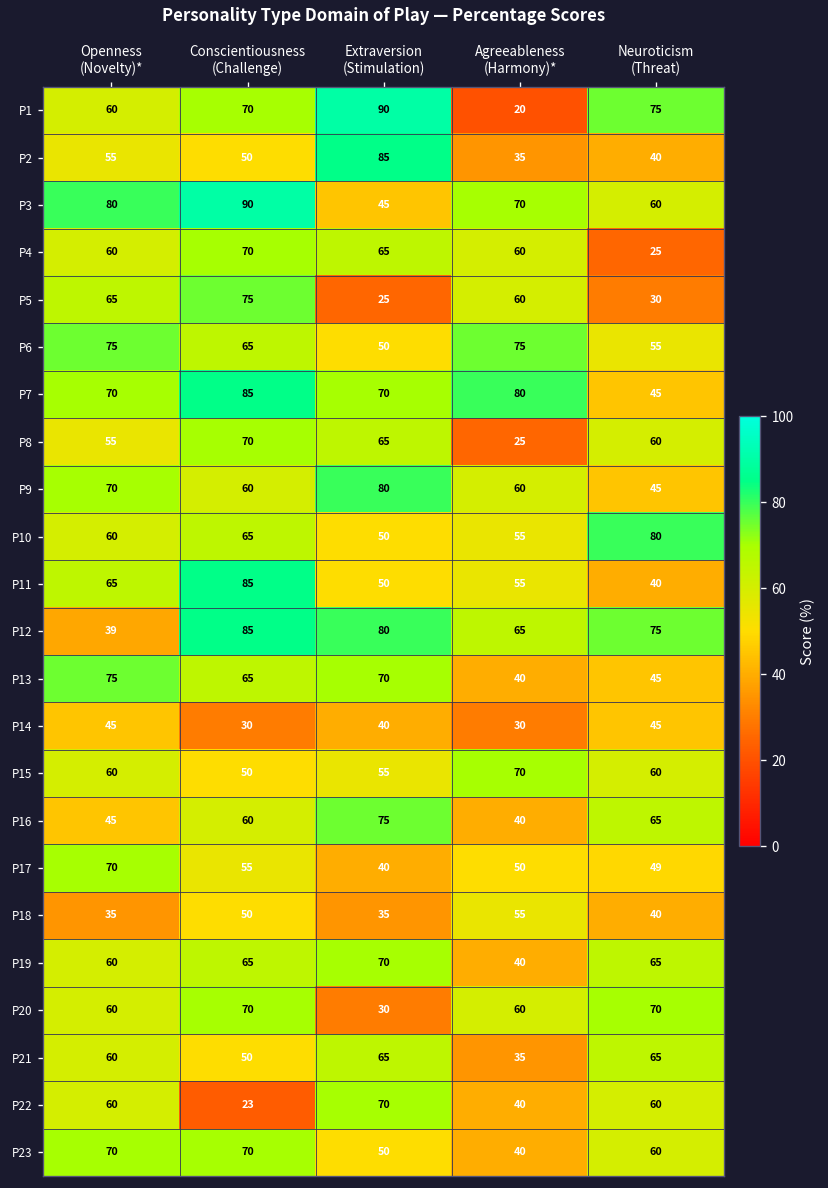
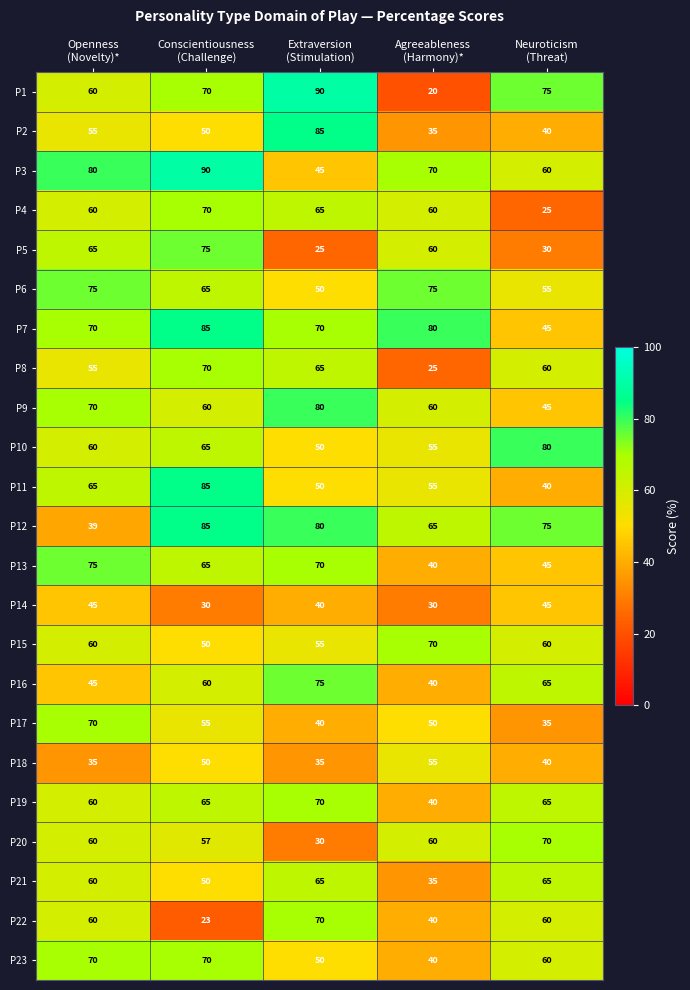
  {
    "P1": {
      "Openness (Novelty)*": 60,
      "Conscientiousness (Challenge)": 70,
      "Extraversion (Stimulation)": 90,
      "Agreeableness (Harmony)*": 20,
      "Neuroticism (Threat)": 75
    },
    "P2": {
      "Openness (Novelty)*": 55,
      "Conscientiousness (Challenge)": 50,
      "Extraversion (Stimulation)": 85,
      "Agreeableness (Harmony)*": 35,
      "Neuroticism (Threat)": 40
    },
    "P3": {
      "Openness (Novelty)*": 80,
      "Conscientiousness (Challenge)": 90,
      "Extraversion (Stimulation)": 45,
      "Agreeableness (Harmony)*": 70,
      "Neuroticism (Threat)": 60
    },
    "P4": {
      "Openness (Novelty)*": 60,
      "Conscientiousness (Challenge)": 70,
      "Extraversion (Stimulation)": 65,
      "Agreeableness (Harmony)*": 60,
      "Neuroticism (Threat)": 25
    },
    "P5": {
      "Openness (Novelty)*": 65,
      "Conscientiousness (Challenge)": 75,
      "Extraversion (Stimulation)": 25,
      "Agreeableness (Harmony)*": 60,
      "Neuroticism (Threat)": 30
    },
    "P6": {
      "Openness (Novelty)*": 75,
      "Conscientiousness (Challenge)": 65,
      "Extraversion (Stimulation)": 50,
      "Agreeableness (Harmony)*": 75,
      "Neuroticism (Threat)": 55
    },
    "P7": {
      "Openness (Novelty)*": 70,
      "Conscientiousness (Challenge)": 85,
      "Extraversion (Stimulation)": 70,
      "Agreeableness (Harmony)*": 80,
      "Neuroticism (Threat)": 45
    },
    "P8": {
      "Openness (Novelty)*": 55,
      "Conscientiousness (Challenge)": 70,
      "Extraversion (Stimulation)": 65,
      "Agreeableness (Harmony)*": 25,
      "Neuroticism (Threat)": 60
    },
    "P9": {
      "Openness (Novelty)*": 70,
      "Conscientiousness (Challenge)": 60,
      "Extraversion (Stimulation)": 80,
      "Agreeableness (Harmony)*": 60,
      "Neuroticism (Threat)": 45
    },
    "P10": {
      "Openness (Novelty)*": 60,
      "Conscientiousness (Challenge)": 65,
      "Extraversion (Stimulation)": 50,
      "Agreeableness (Harmony)*": 55,
      "Neuroticism (Threat)": 80
    },
    "P11": {
      "Openness (Novelty)*": 65,
      "Conscientiousness (Challenge)": 85,
      "Extraversion (Stimulation)": 50,
      "Agreeableness (Harmony)*": 55,
      "Neuroticism (Threat)": 40
    },
    "P12": {
      "Openness (Novelty)*": 39,
      "Conscientiousness (Challenge)": 85,
      "Extraversion (Stimulation)": 80,
      "Agreeableness (Harmony)*": 65,
      "Neuroticism (Threat)": 75
    },
    "P13": {
      "Openness (Novelty)*": 75,
      "Conscientiousness (Challenge)": 65,
      "Extraversion (Stimulation)": 70,
      "Agreeableness (Harmony)*": 40,
      "Neuroticism (Threat)": 45
    },
    "P14": {
      "Openness (Novelty)*": 45,
      "Conscientiousness (Challenge)": 30,
      "Extraversion (Stimulation)": 40,
      "Agreeableness (Harmony)*": 30,
      "Neuroticism (Threat)": 45
    },
    "P15": {
      "Openness (Novelty)*": 60,
      "Conscientiousness (Challenge)": 50,
      "Extraversion (Stimulation)": 55,
      "Agreeableness (Harmony)*": 70,
      "Neuroticism (Threat)": 60
    },
    "P16": {
      "Openness (Novelty)*": 45,
      "Conscientiousness (Challenge)": 60,
      "Extraversion (Stimulation)": 75,
      "Agreeableness (Harmony)*": 40,
      "Neuroticism (Threat)": 65
    },
    "P17": {
      "Openness (Novelty)*": 70,
      "Conscientiousness (Challenge)": 55,
      "Extraversion (Stimulation)": 40,
      "Agreeableness (Harmony)*": 50,
-     "Neuroticism (Threat)": 49
+     "Neuroticism (Threat)": 35
    },
    "P18": {
      "Openness (Novelty)*": 35,
      "Conscientiousness (Challenge)": 50,
      "Extraversion (Stimulation)": 35,
      "Agreeableness (Harmony)*": 55,
      "Neuroticism (Threat)": 40
    },
    "P19": {
      "Openness (Novelty)*": 60,
      "Conscientiousness (Challenge)": 65,
      "Extraversion (Stimulation)": 70,
      "Agreeableness (Harmony)*": 40,
      "Neuroticism (Threat)": 65
    },
    "P20": {
      "Openness (Novelty)*": 60,
-     "Conscientiousness (Challenge)": 70,
+     "Conscientiousness (Challenge)": 57,
      "Extraversion (Stimulation)": 30,
      "Agreeableness (Harmony)*": 60,
      "Neuroticism (Threat)": 70
    },
    "P21": {
      "Openness (Novelty)*": 60,
      "Conscientiousness (Challenge)": 50,
      "Extraversion (Stimulation)": 65,
      "Agreeableness (Harmony)*": 35,
      "Neuroticism (Threat)": 65
    },
    "P22": {
      "Openness (Novelty)*": 60,
      "Conscientiousness (Challenge)": 23,
      "Extraversion (Stimulation)": 70,
      "Agreeableness (Harmony)*": 40,
      "Neuroticism (Threat)": 60
    },
    "P23": {
      "Openness (Novelty)*": 70,
      "Conscientiousness (Challenge)": 70,
      "Extraversion (Stimulation)": 50,
      "Agreeableness (Harmony)*": 40,
      "Neuroticism (Threat)": 60
    }
  }
